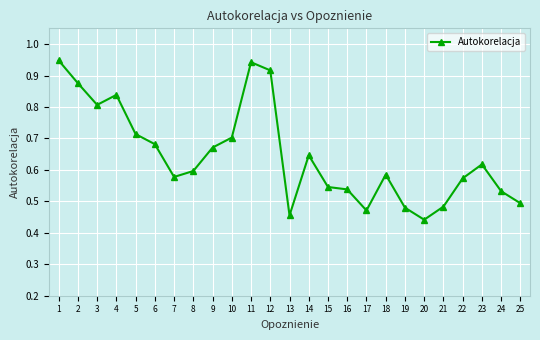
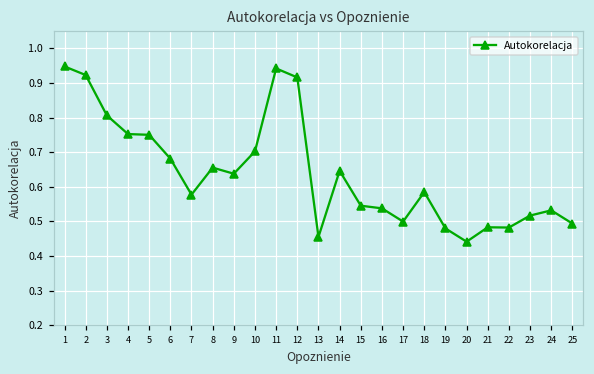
  {
    "1": 0.95,
-   "2": 0.88,
+   "2": 0.92,
    "3": 0.81,
-   "4": 0.84,
-   "5": 0.71,
+   "4": 0.75,
+   "5": 0.75,
    "6": 0.68,
    "7": 0.58,
-   "8": 0.60,
-   "9": 0.67,
+   "8": 0.66,
+   "9": 0.64,
    "10": 0.70,
    "11": 0.94,
    "12": 0.92,
    "13": 0.46,
    "14": 0.65,
    "15": 0.55,
    "16": 0.54,
-   "17": 0.47,
+   "17": 0.50,
    "18": 0.58,
    "19": 0.48,
    "20": 0.44,
    "21": 0.48,
-   "22": 0.57,
-   "23": 0.62,
+   "22": 0.48,
+   "23": 0.52,
    "24": 0.53,
    "25": 0.49
  }
